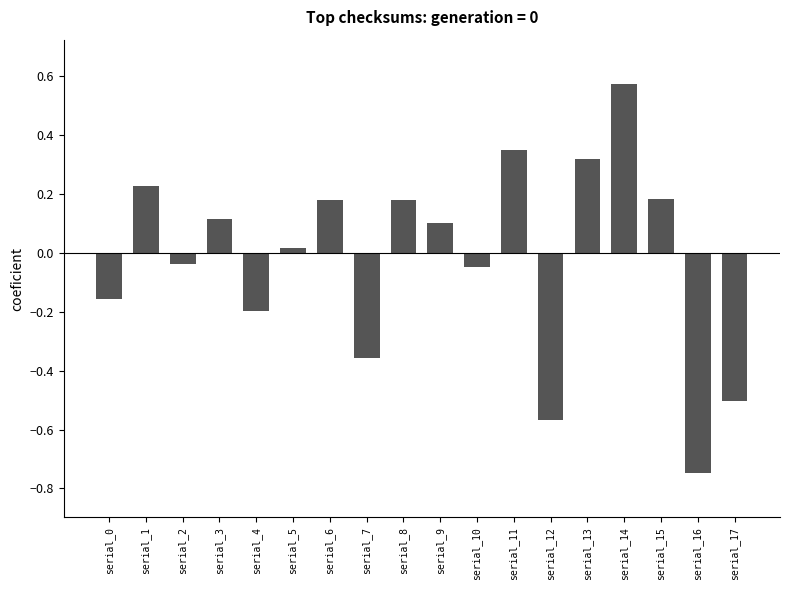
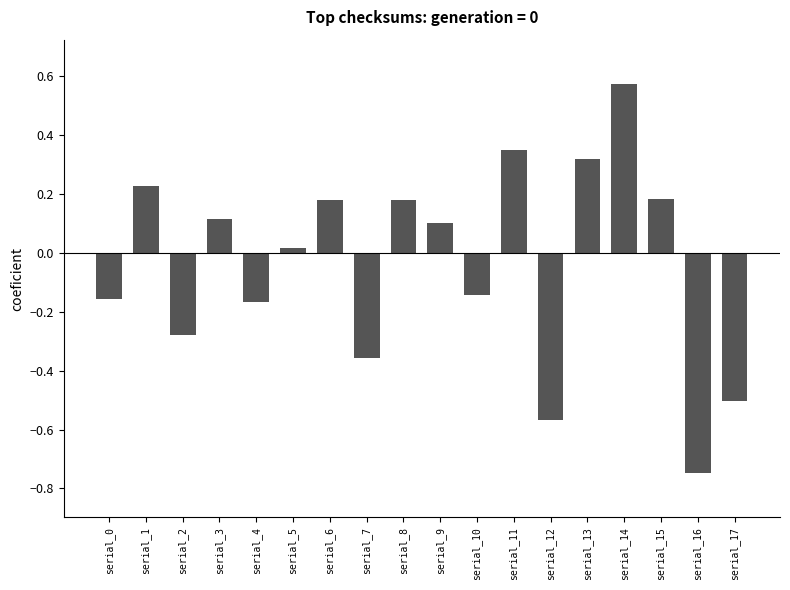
  {
    "serial_0": -0.16,
    "serial_1": 0.23,
-   "serial_2": -0.04,
+   "serial_2": -0.28,
    "serial_3": 0.11,
-   "serial_4": -0.20,
+   "serial_4": -0.17,
    "serial_5": 0.02,
    "serial_6": 0.18,
    "serial_7": -0.36,
    "serial_8": 0.18,
    "serial_9": 0.10,
-   "serial_10": -0.05,
+   "serial_10": -0.14,
    "serial_11": 0.35,
    "serial_12": -0.57,
    "serial_13": 0.32,
    "serial_14": 0.57,
    "serial_15": 0.18,
    "serial_16": -0.75,
    "serial_17": -0.50
  }
